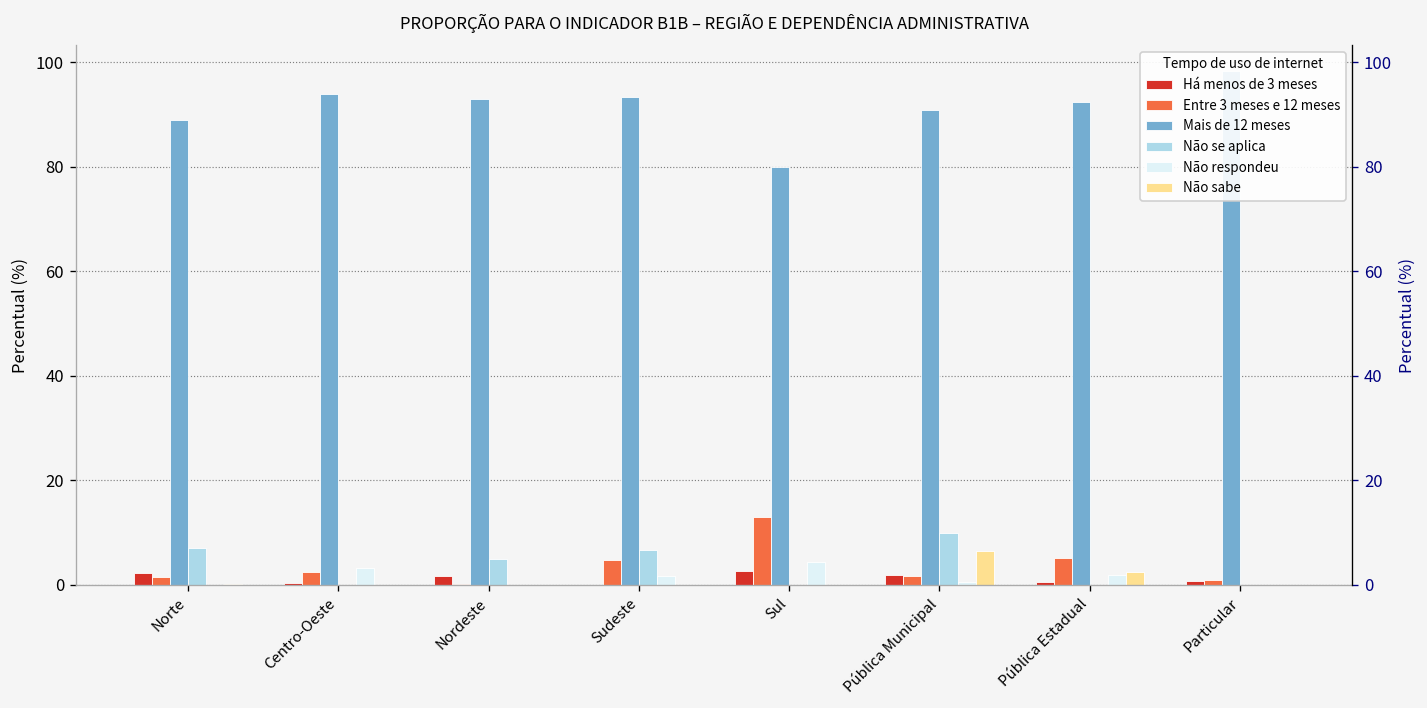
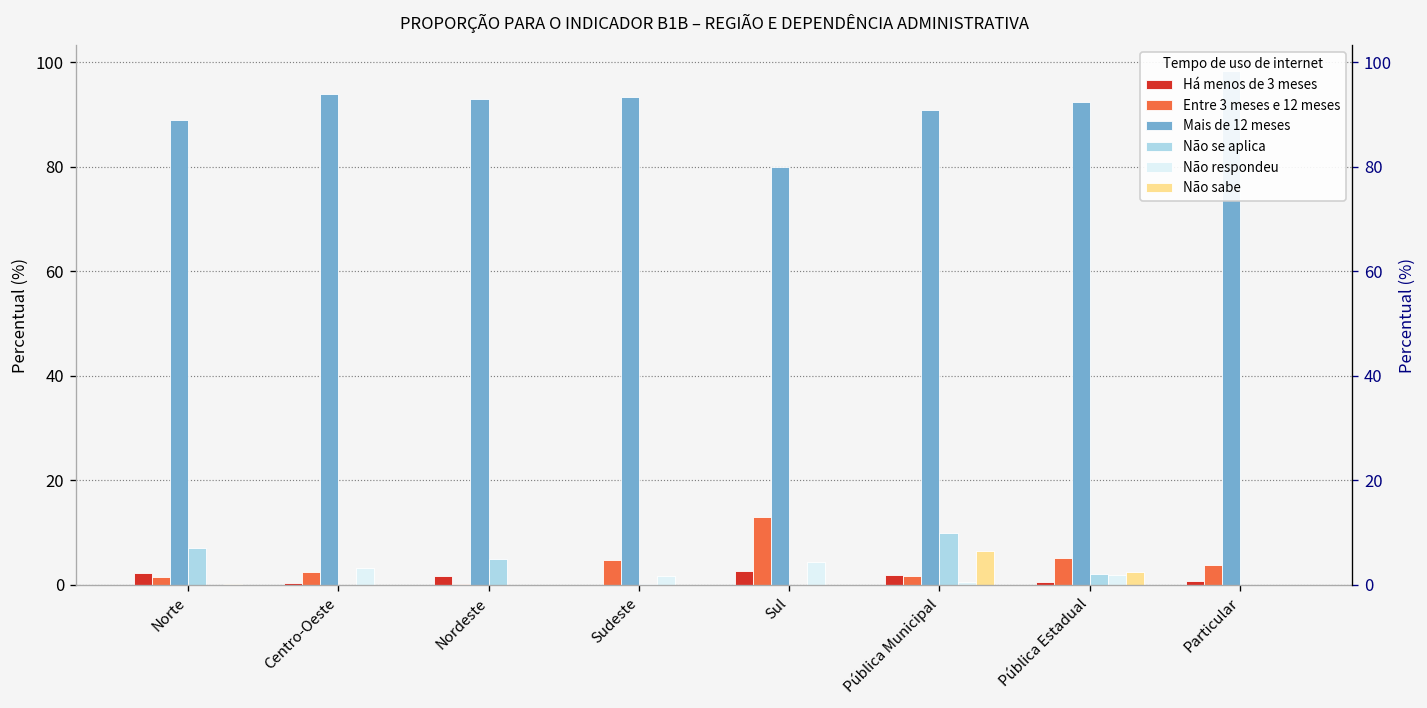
  {
    "Há menos de 3 meses": {
      "Norte": 2,
      "Nordeste": 2,
      "Sul": 3,
      "Pública Municipal": 2,
      "Particular": 1
    },
    "Entre 3 meses e 12 meses": {
      "Norte": 2,
      "Centro-Oeste": 2,
      "Sudeste": 5,
      "Sul": 13,
      "Pública Municipal": 2,
      "Pública Estadual": 5,
-     "Particular": 1
+     "Particular": 4
    },
    "Mais de 12 meses": {
      "Norte": 89,
      "Centro-Oeste": 94,
      "Nordeste": 93,
      "Sudeste": 93,
      "Sul": 80,
      "Pública Municipal": 91,
      "Pública Estadual": 92
    },
    "Não se aplica": {
      "Norte": 7,
      "Centro-Oeste": 0,
      "Nordeste": 5,
-     "Sudeste": 7,
+     "Sudeste": 0,
      "Sul": 0,
      "Pública Municipal": 10,
-     "Pública Estadual": 0,
+     "Pública Estadual": 2,
      "Particular": 0
    },
    "Não respondeu": {
      "Norte": 0,
      "Centro-Oeste": 3,
      "Sudeste": 2,
      "Sul": 4,
      "Pública Estadual": 2,
      "Particular": 0
    },
    "Não sabe": {
      "Centro-Oeste": 0,
      "Sudeste": 0,
      "Sul": 0,
      "Pública Municipal": 7,
      "Pública Estadual": 3,
      "Particular": 0
    }
  }
